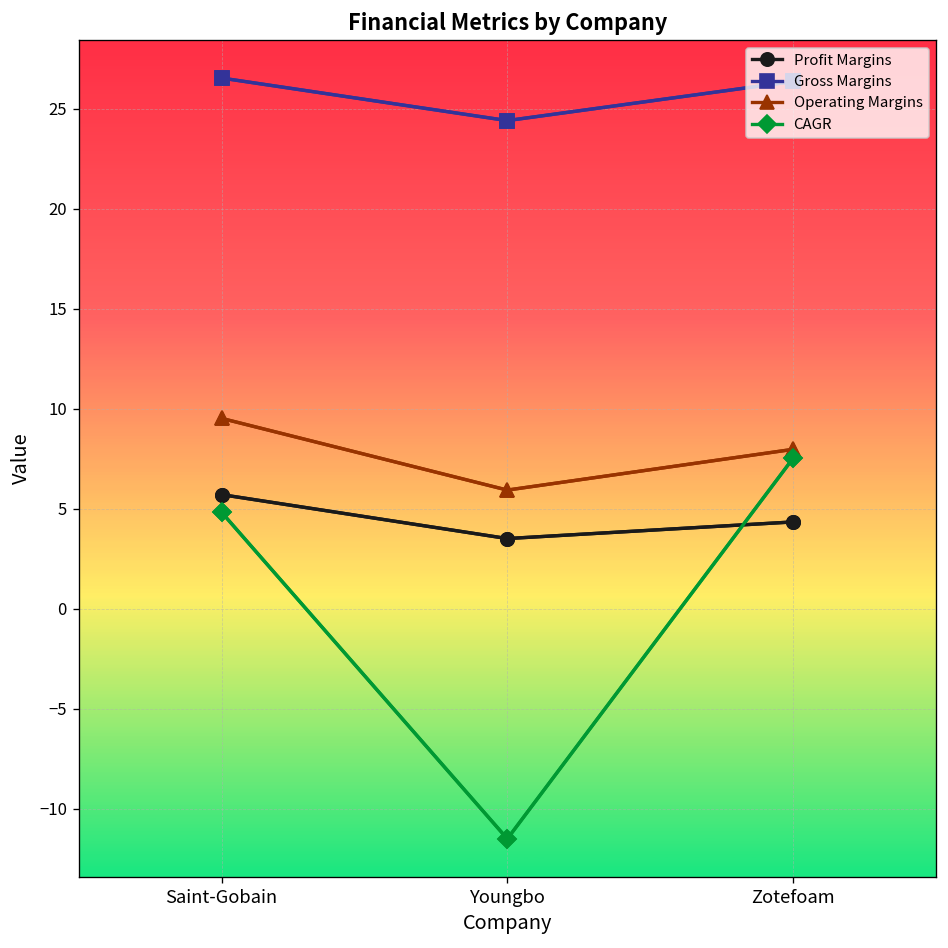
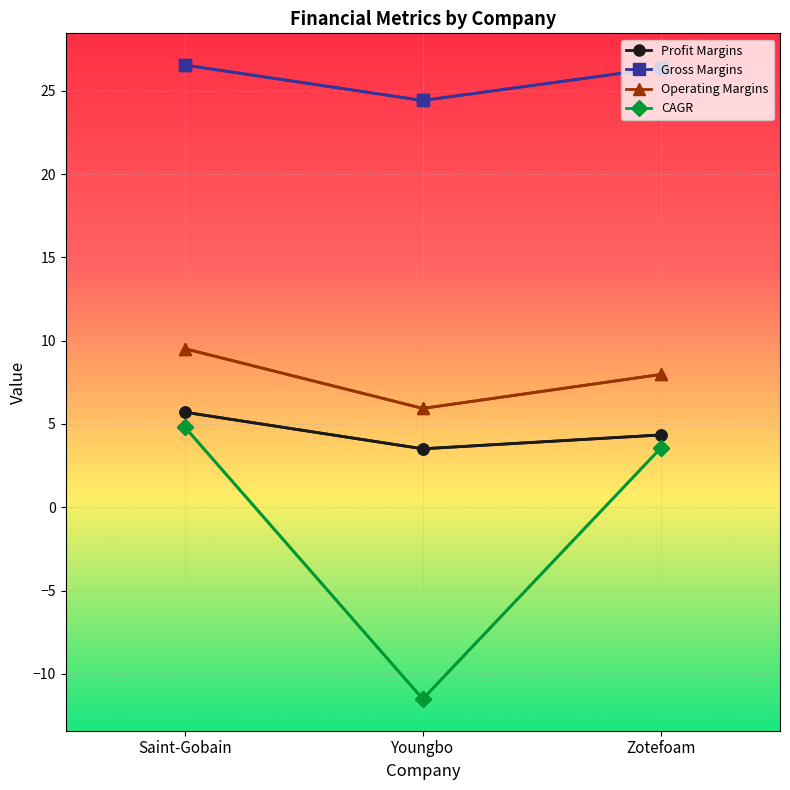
  {
    "Profit Margins": {
      "Saint-Gobain": 5.7,
      "Youngbo": 3.5,
      "Zotefoam": 4.3
    },
    "Gross Margins": {
      "Saint-Gobain": 26.5,
      "Youngbo": 24.4
    },
    "Operating Margins": {
      "Saint-Gobain": 9.5,
      "Youngbo": 5.9,
      "Zotefoam": 8.0
    },
    "CAGR": {
      "Saint-Gobain": 4.8,
      "Youngbo": -11.5,
-     "Zotefoam": 7.5
+     "Zotefoam": 3.6
    }
  }
